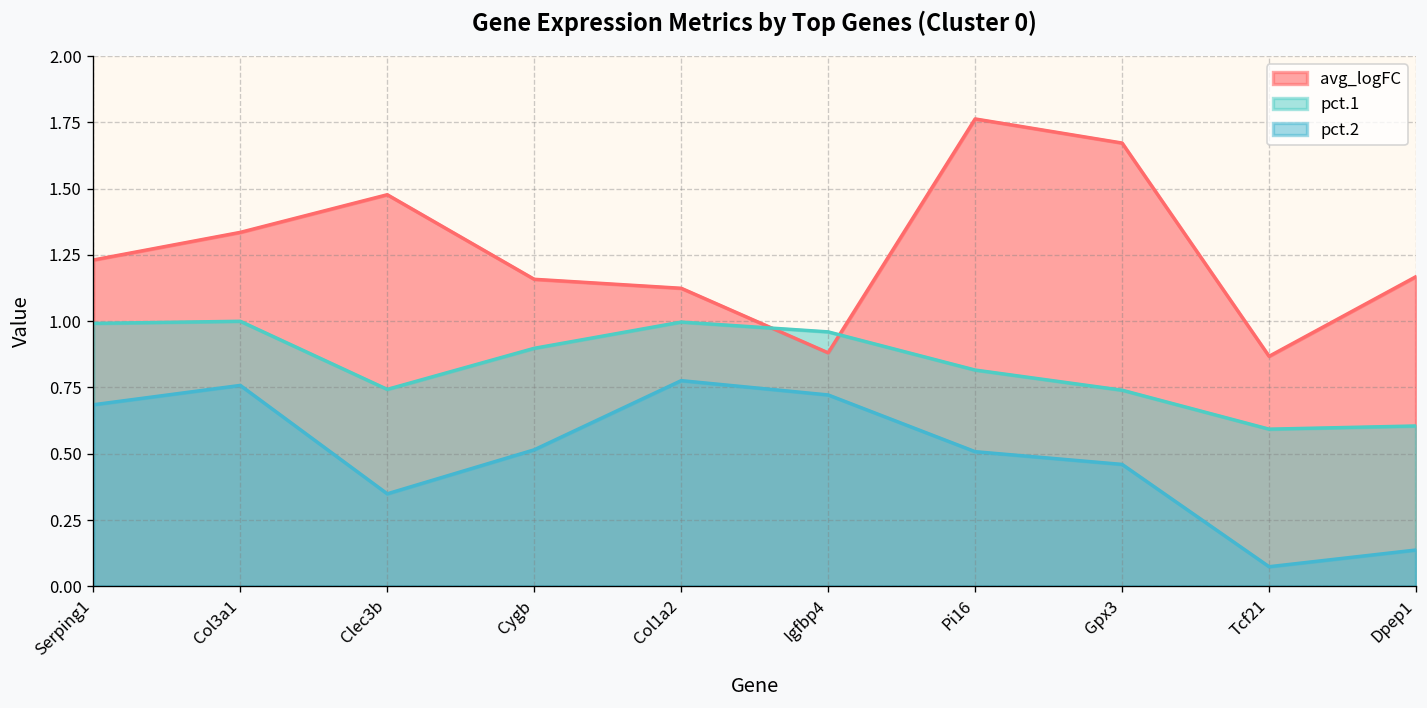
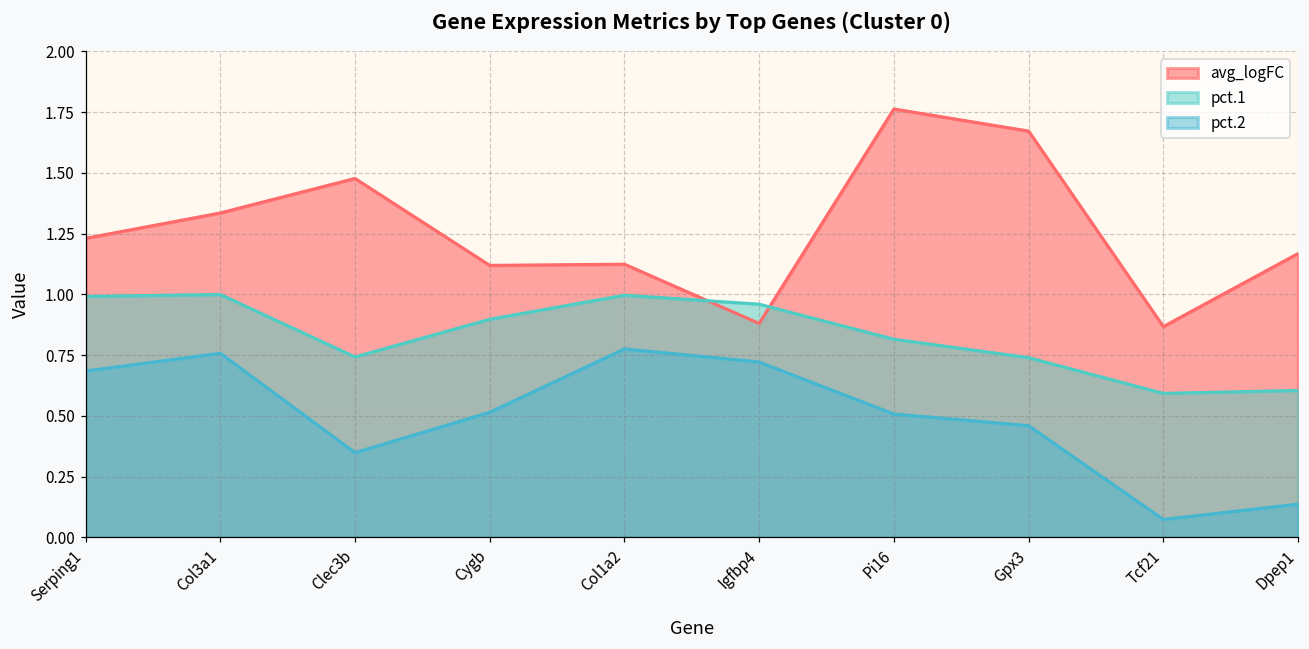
  {
    "avg_logFC": {
      "Serping1": 1.23,
      "Col3a1": 1.34,
      "Clec3b": 1.48,
-     "Cygb": 1.16,
+     "Cygb": 1.12,
      "Col1a2": 1.12,
      "Igfbp4": 0.88,
      "Pi16": 1.76,
      "Gpx3": 1.67,
      "Tcf21": 0.87,
      "Dpep1": 1.17
    }
  }
